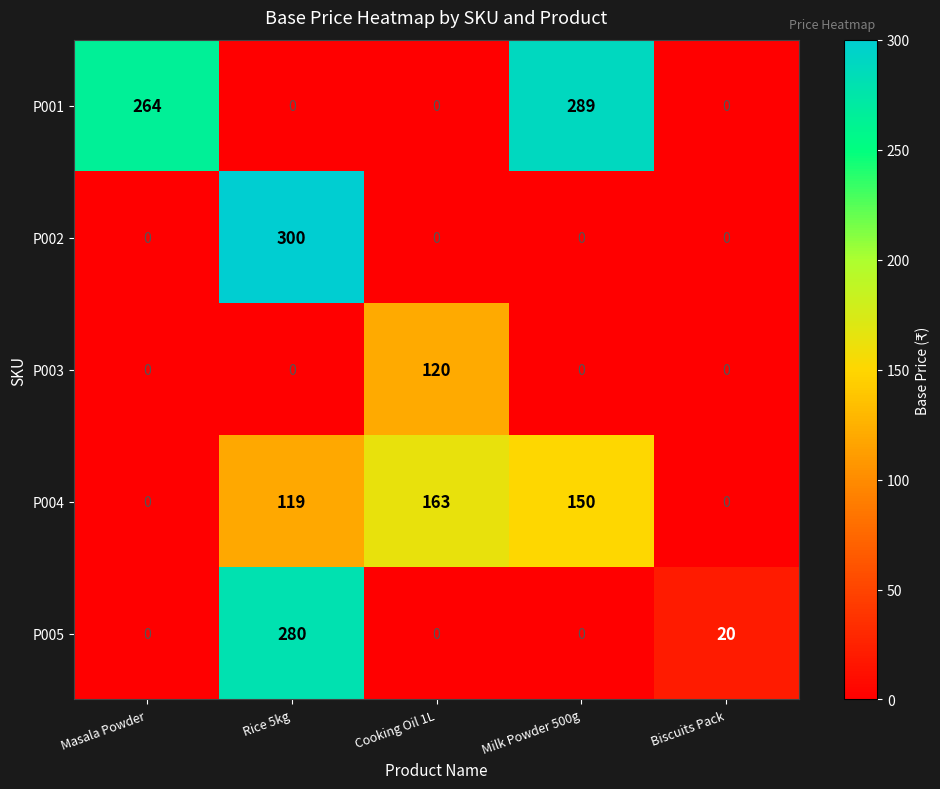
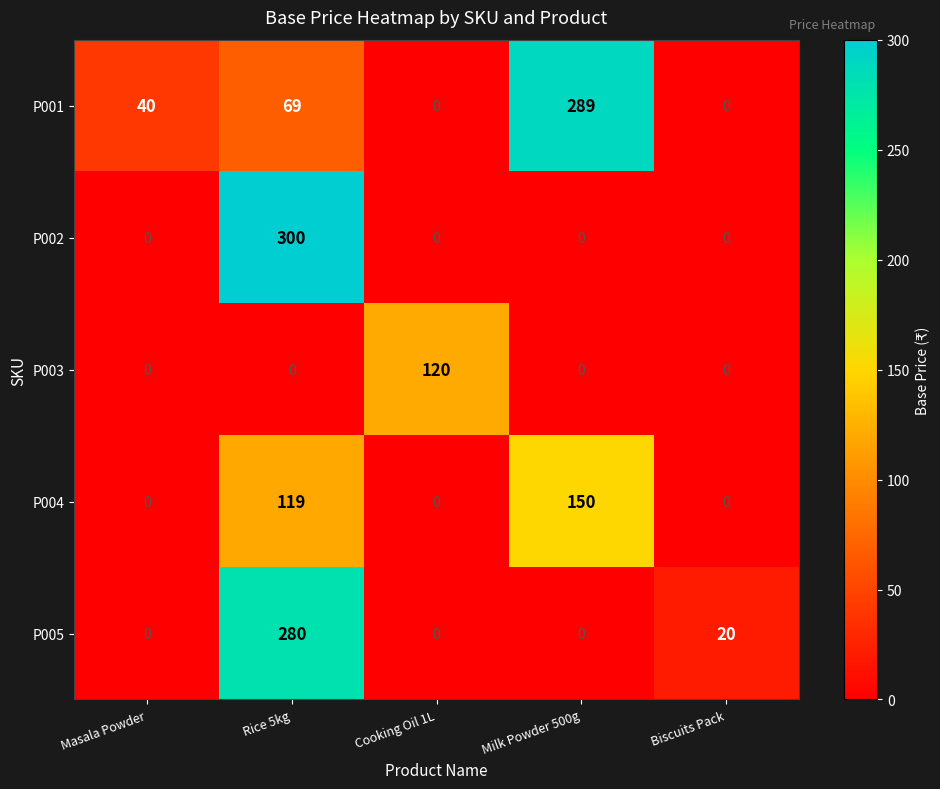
  {
    "P001": {
-     "Masala Powder": 264,
-     "Rice 5kg": 0,
+     "Masala Powder": 40,
+     "Rice 5kg": 69,
      "Cooking Oil 1L": 0,
      "Milk Powder 500g": 289,
      "Biscuits Pack": 0
    },
    "P002": {
      "Masala Powder": 0,
      "Rice 5kg": 300,
      "Cooking Oil 1L": 0,
      "Milk Powder 500g": 0,
      "Biscuits Pack": 0
    },
    "P003": {
      "Masala Powder": 0,
      "Rice 5kg": 0,
      "Cooking Oil 1L": 120,
      "Milk Powder 500g": 0,
      "Biscuits Pack": 0
    },
    "P004": {
      "Masala Powder": 0,
      "Rice 5kg": 119,
-     "Cooking Oil 1L": 163,
+     "Cooking Oil 1L": 0,
      "Milk Powder 500g": 150,
      "Biscuits Pack": 0
    },
    "P005": {
      "Masala Powder": 0,
      "Rice 5kg": 280,
      "Cooking Oil 1L": 0,
      "Milk Powder 500g": 0,
      "Biscuits Pack": 20
    }
  }
